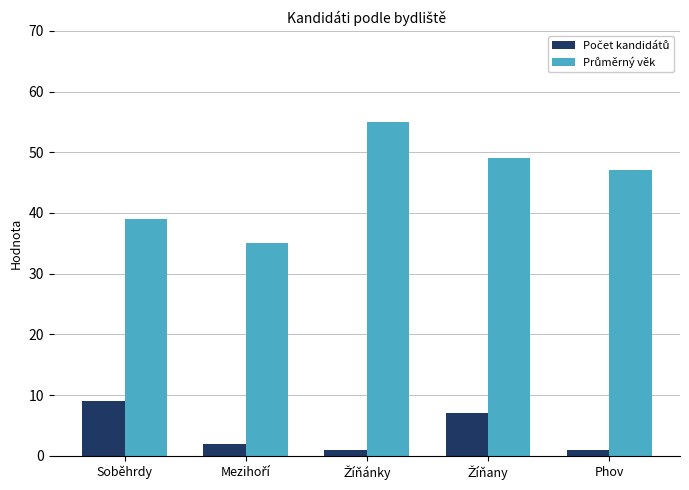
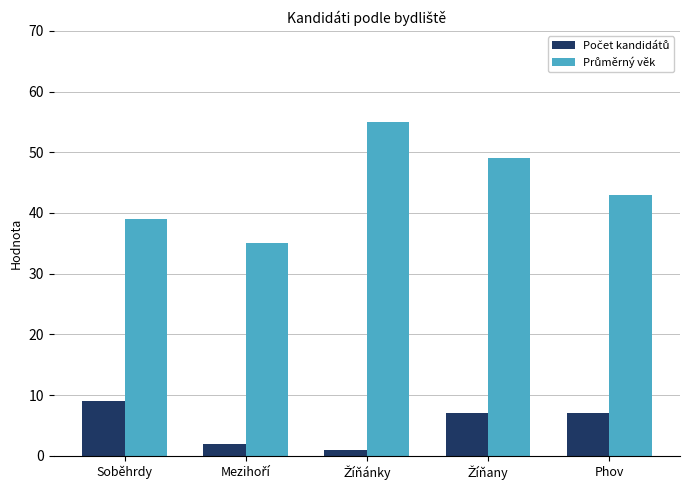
  {
    "Počet kandidátů": {
      "Soběhrdy": 9,
      "Mezihoří": 2,
      "Žíňánky": 1,
      "Žíňany": 7,
-     "Phov": 1
+     "Phov": 7
    },
    "Průměrný věk": {
      "Soběhrdy": 39,
      "Mezihoří": 35,
      "Žíňánky": 55,
      "Žíňany": 49,
-     "Phov": 47
+     "Phov": 43
    }
  }
